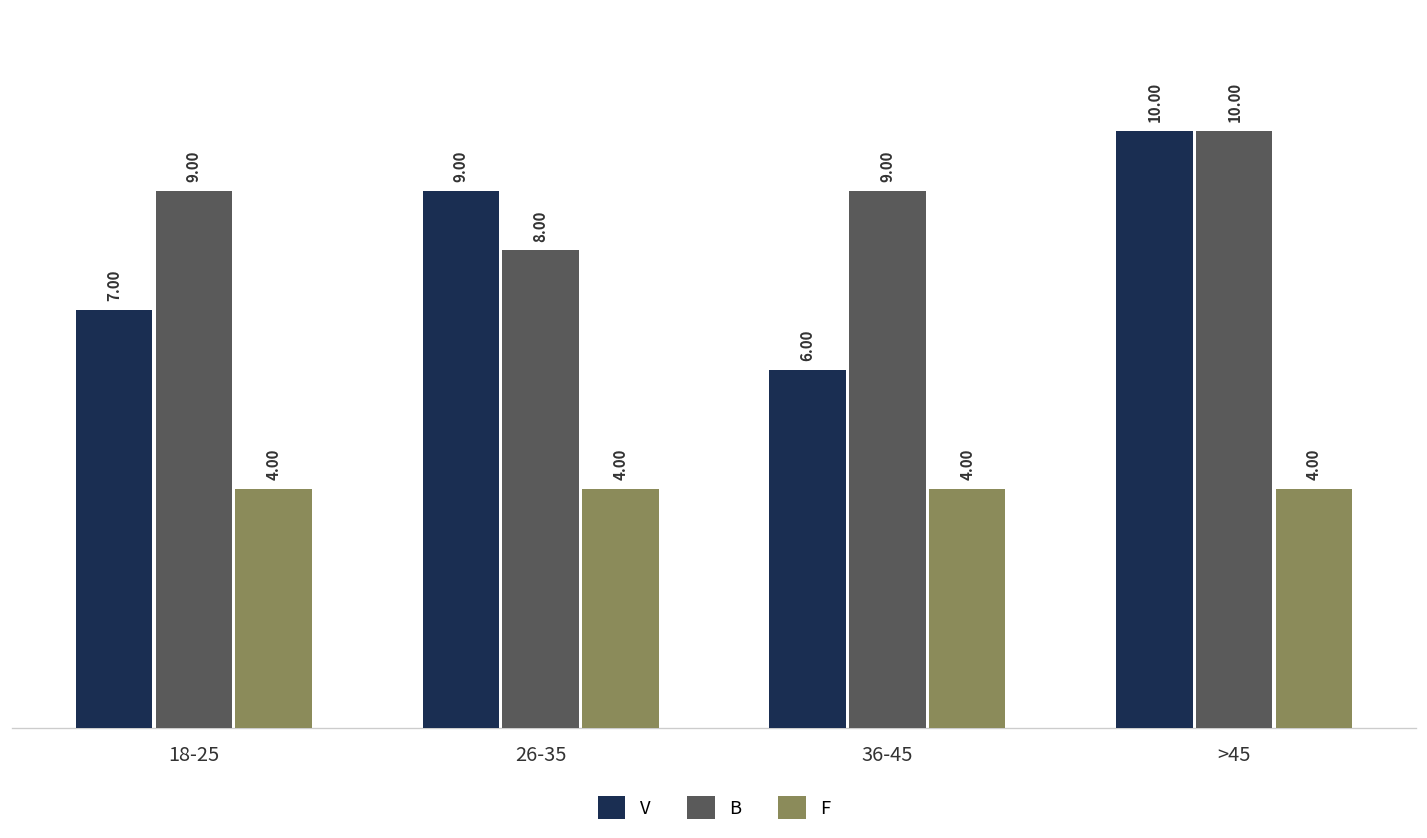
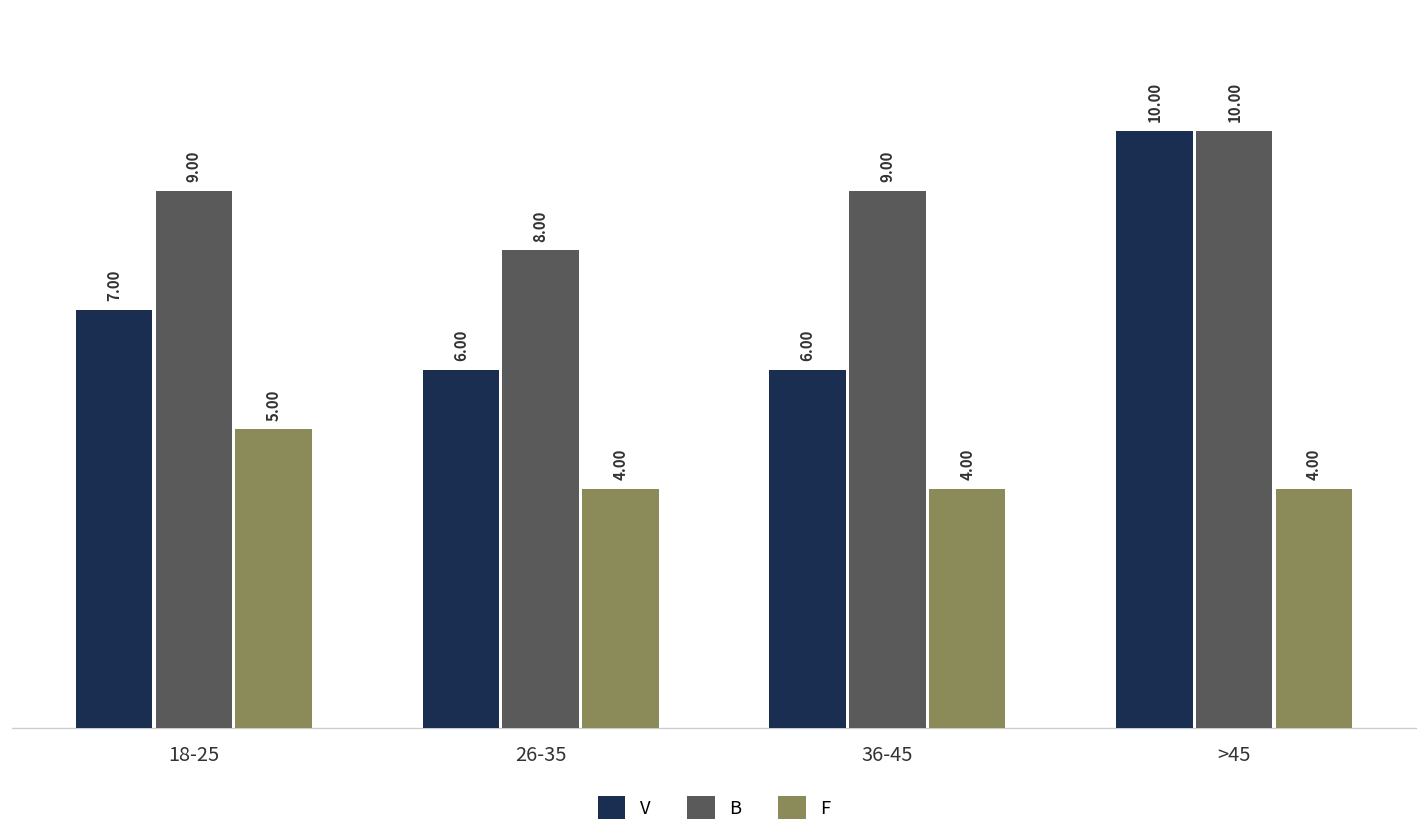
  {
    "V": {
      "18-25": 7.00,
-     "26-35": 9.00,
+     "26-35": 6.00,
      "36-45": 6.00,
      ">45": 10.00
    },
    "B": {
      "18-25": 9.00,
      "26-35": 8.00,
      "36-45": 9.00,
      ">45": 10.00
    },
    "F": {
-     "18-25": 4.00,
+     "18-25": 5.00,
      "26-35": 4.00,
      "36-45": 4.00,
      ">45": 4.00
    }
  }
